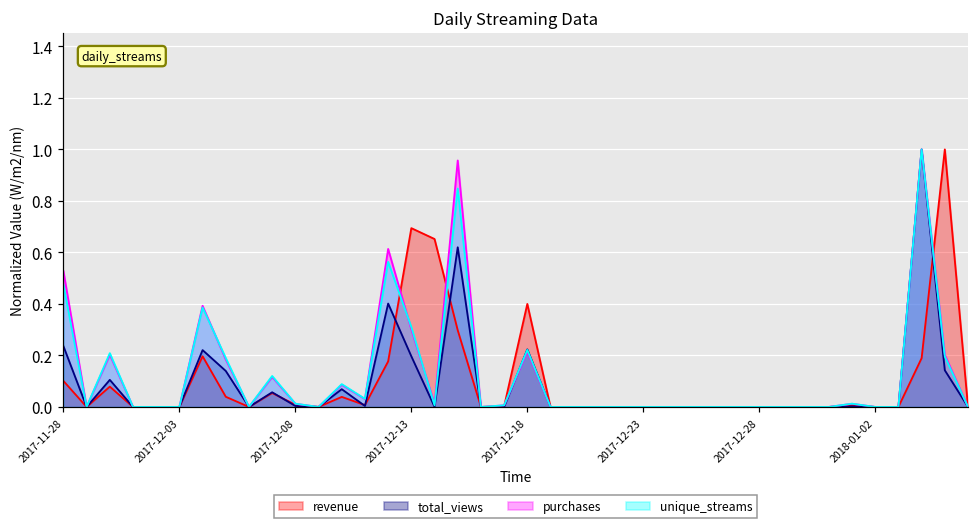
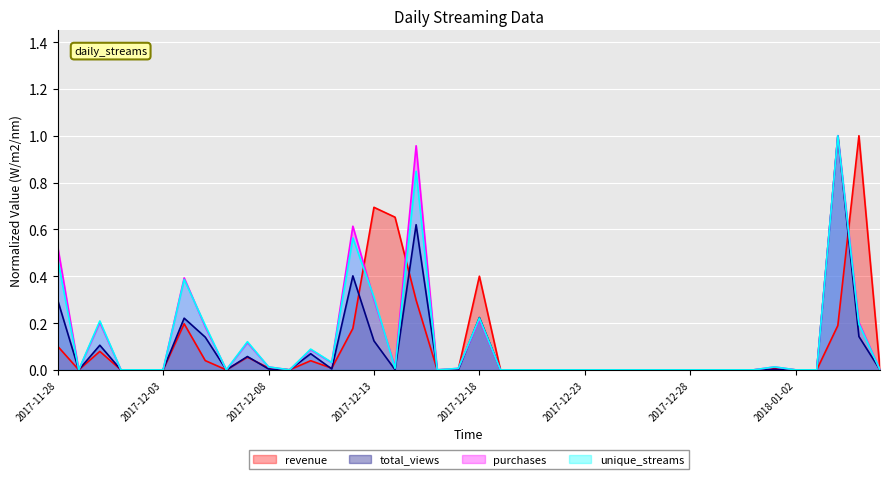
  {
    "revenue": {
      "2017-11-28": 0.10,
      "2017-12-13": 0.69,
      "2017-12-18": 0.40
    },
    "total_views": {
-     "2017-11-28": 0.24,
-     "2017-12-13": 0.20
+     "2017-11-28": 0.30,
+     "2017-12-13": 0.12
    },
    "purchases": {
      "2017-11-28": 0.53
    },
    "unique_streams": {
      "2017-11-28": 0.47
    }
  }
